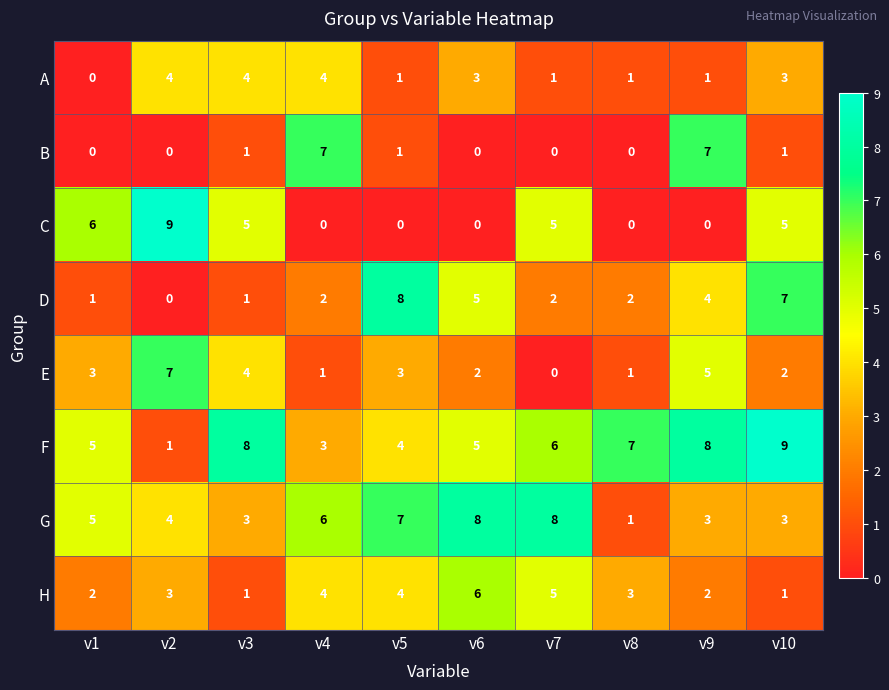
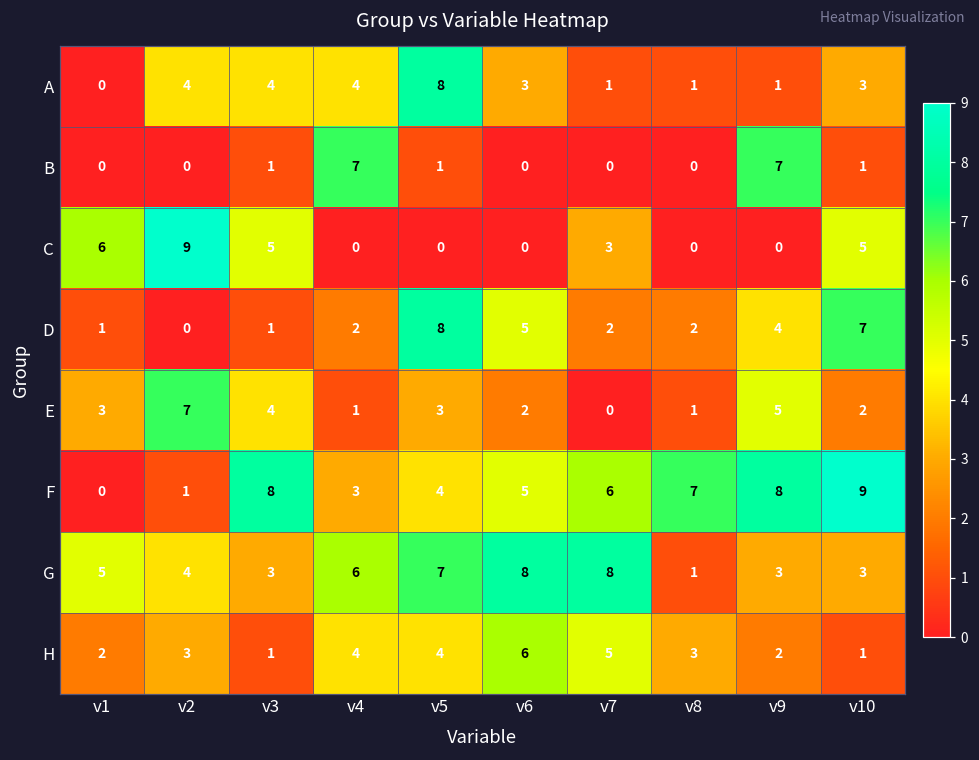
  {
    "A": {
      "v1": 0,
      "v2": 4,
      "v3": 4,
      "v4": 4,
-     "v5": 1,
+     "v5": 8,
      "v6": 3,
      "v7": 1,
      "v8": 1,
      "v9": 1,
      "v10": 3
    },
    "B": {
      "v1": 0,
      "v2": 0,
      "v3": 1,
      "v4": 7,
      "v5": 1,
      "v6": 0,
      "v7": 0,
      "v8": 0,
      "v9": 7,
      "v10": 1
    },
    "C": {
      "v1": 6,
      "v2": 9,
      "v3": 5,
      "v4": 0,
      "v5": 0,
      "v6": 0,
-     "v7": 5,
+     "v7": 3,
      "v8": 0,
      "v9": 0,
      "v10": 5
    },
    "D": {
      "v1": 1,
      "v2": 0,
      "v3": 1,
      "v4": 2,
      "v5": 8,
      "v6": 5,
      "v7": 2,
      "v8": 2,
      "v9": 4,
      "v10": 7
    },
    "E": {
      "v1": 3,
      "v2": 7,
      "v3": 4,
      "v4": 1,
      "v5": 3,
      "v6": 2,
      "v7": 0,
      "v8": 1,
      "v9": 5,
      "v10": 2
    },
    "F": {
-     "v1": 5,
+     "v1": 0,
      "v2": 1,
      "v3": 8,
      "v4": 3,
      "v5": 4,
      "v6": 5,
      "v7": 6,
      "v8": 7,
      "v9": 8,
      "v10": 9
    },
    "G": {
      "v1": 5,
      "v2": 4,
      "v3": 3,
      "v4": 6,
      "v5": 7,
      "v6": 8,
      "v7": 8,
      "v8": 1,
      "v9": 3,
      "v10": 3
    },
    "H": {
      "v1": 2,
      "v2": 3,
      "v3": 1,
      "v4": 4,
      "v5": 4,
      "v6": 6,
      "v7": 5,
      "v8": 3,
      "v9": 2,
      "v10": 1
    }
  }
